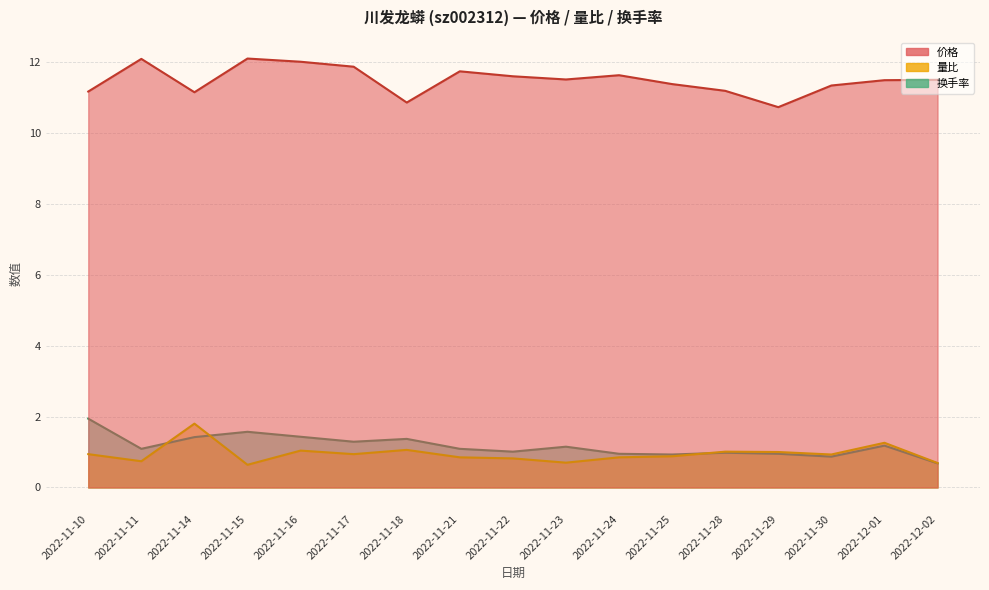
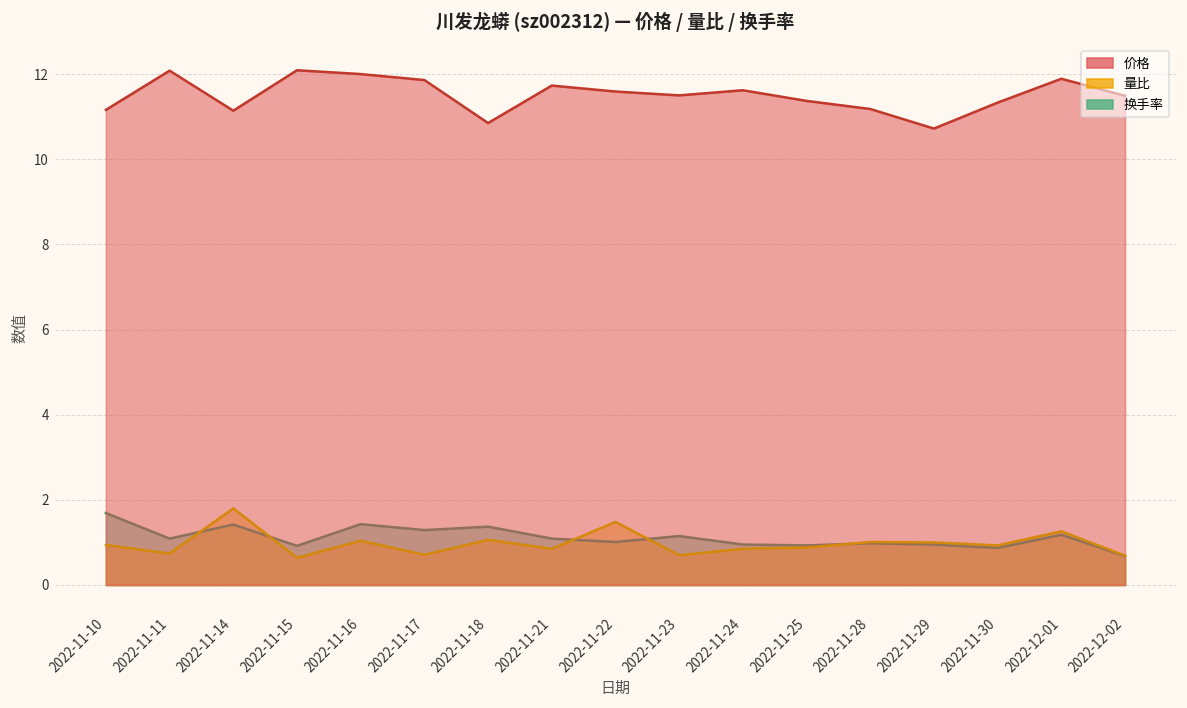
  {
    "价格": {
      "2022-11-10": 11.2,
      "2022-11-11": 12.1,
      "2022-11-14": 11.1,
      "2022-11-15": 12.1,
      "2022-11-16": 12.0,
      "2022-11-17": 11.9,
      "2022-11-18": 10.9,
      "2022-11-21": 11.7,
      "2022-11-22": 11.6,
      "2022-11-23": 11.5,
      "2022-11-24": 11.6,
      "2022-11-25": 11.4,
      "2022-11-28": 11.2,
      "2022-11-29": 10.7,
      "2022-11-30": 11.3,
-     "2022-12-01": 11.5
+     "2022-12-01": 11.9
    },
    "量比": {
      "2022-11-10": 0.9,
      "2022-11-11": 0.7,
      "2022-11-14": 1.8,
      "2022-11-15": 0.6,
      "2022-11-16": 1.0,
-     "2022-11-17": 0.9,
+     "2022-11-17": 0.7,
      "2022-11-18": 1.1,
      "2022-11-21": 0.9,
-     "2022-11-22": 0.8,
+     "2022-11-22": 1.5,
      "2022-11-23": 0.7,
      "2022-11-24": 0.9,
      "2022-12-01": 1.3
    },
    "换手率": {
-     "2022-11-10": 1.9,
+     "2022-11-10": 1.7,
      "2022-11-11": 1.1,
      "2022-11-14": 1.4,
-     "2022-11-15": 1.6,
+     "2022-11-15": 0.9,
      "2022-11-16": 1.4,
      "2022-11-17": 1.3,
      "2022-11-18": 1.4,
      "2022-11-21": 1.1,
      "2022-11-22": 1.0,
      "2022-11-23": 1.2,
      "2022-11-24": 1.0,
      "2022-12-01": 1.2
    }
  }
